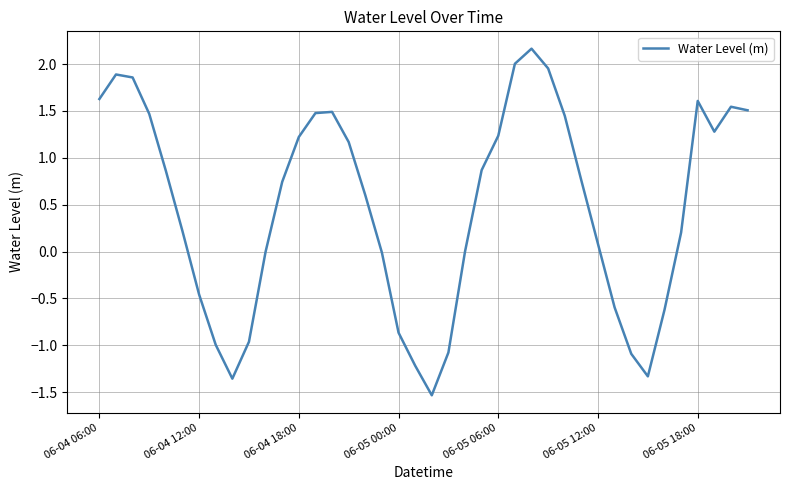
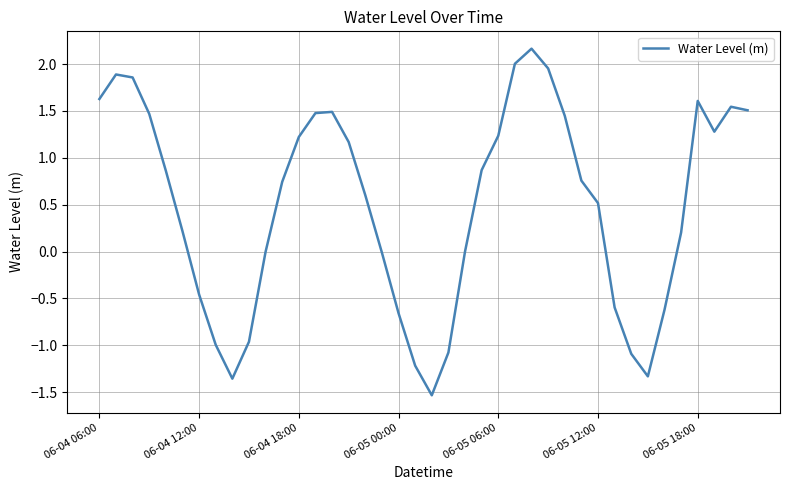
  {
    "06-04 06:00": 1.6,
    "06-04 12:00": -0.5,
    "06-04 18:00": 1.2,
-   "06-05 00:00": -0.9,
+   "06-05 00:00": -0.7,
    "06-05 06:00": 1.2,
-   "06-05 12:00": 0.1,
+   "06-05 12:00": 0.5,
    "06-05 18:00": 1.6
  }
